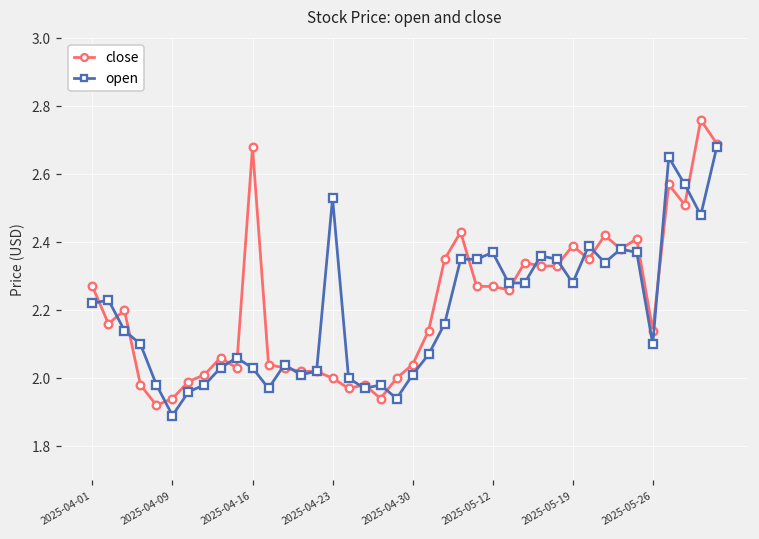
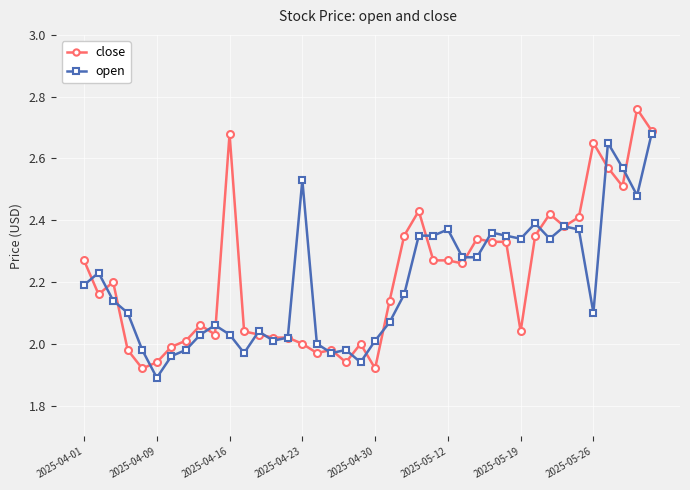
  {
    "close": {
      "2025-04-01": 2.27,
      "2025-04-09": 1.94,
      "2025-04-16": 2.68,
      "2025-04-23": 2.00,
-     "2025-04-30": 2.04,
+     "2025-04-30": 1.92,
      "2025-05-12": 2.27,
-     "2025-05-19": 2.39,
-     "2025-05-26": 2.14
+     "2025-05-19": 2.04,
+     "2025-05-26": 2.65
    },
    "open": {
-     "2025-04-01": 2.22,
+     "2025-04-01": 2.19,
      "2025-04-09": 1.89,
      "2025-04-16": 2.03,
      "2025-04-23": 2.53,
      "2025-04-30": 2.01,
      "2025-05-12": 2.37,
-     "2025-05-19": 2.28,
+     "2025-05-19": 2.34,
      "2025-05-26": 2.10
    }
  }
